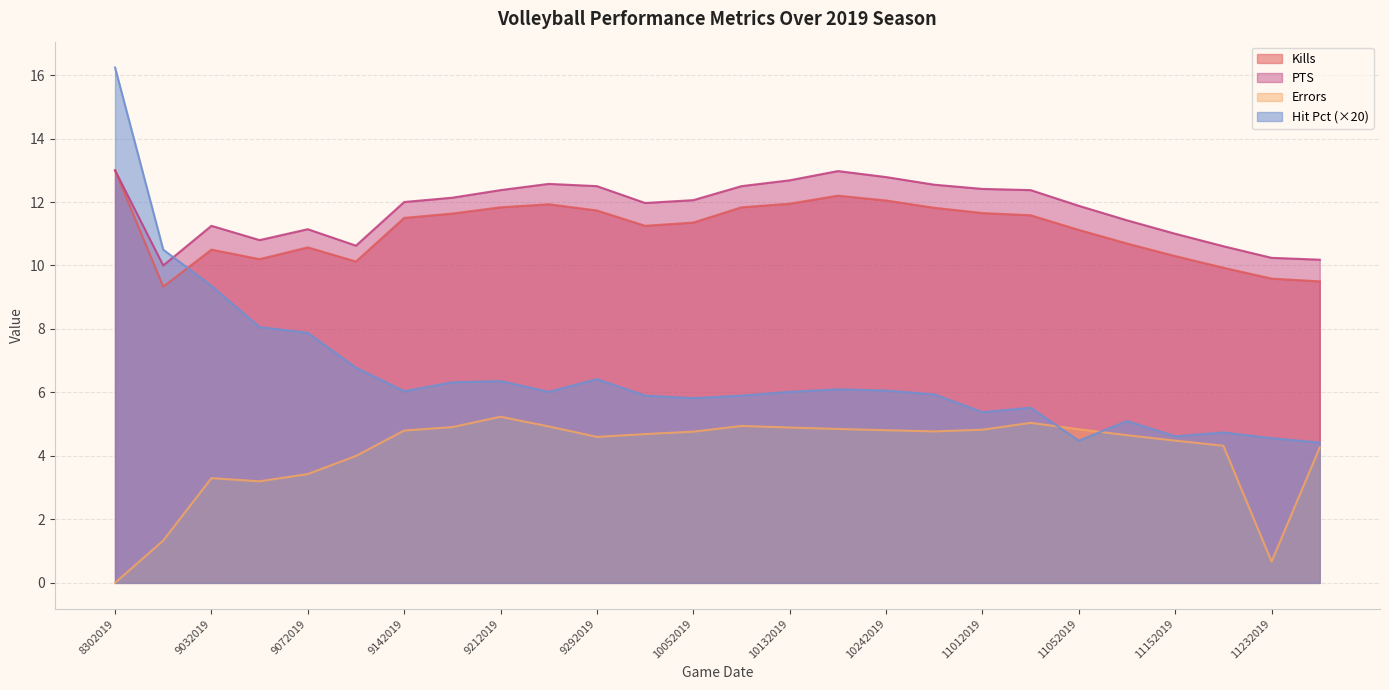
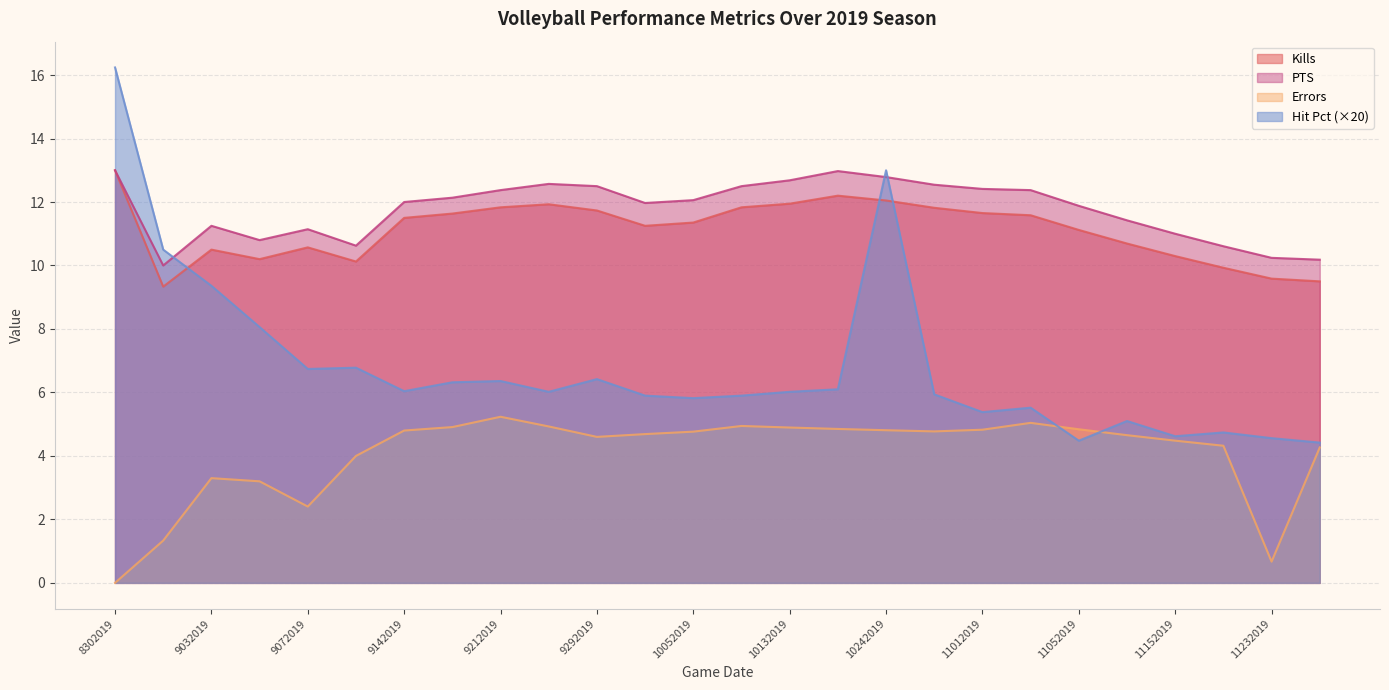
  {
    "Errors": {
      "8302019": 0.0,
      "9032019": 3.3,
-     "9072019": 3.4,
+     "9072019": 2.4,
      "9142019": 4.8,
      "9212019": 5.2,
      "9292019": 4.6,
      "10052019": 4.8,
      "10132019": 4.9,
      "10242019": 4.8,
      "11012019": 4.8,
      "11052019": 4.8,
      "11152019": 4.5,
      "11232019": 0.7
    },
    "Hit Pct (×20)": {
      "8302019": 16.2,
      "9032019": 9.4,
-     "9072019": 7.9,
+     "9072019": 6.7,
      "9142019": 6.0,
      "9212019": 6.4,
      "9292019": 6.4,
      "10052019": 5.8,
      "10132019": 6.0,
-     "10242019": 6.1,
+     "10242019": 13.0,
      "11012019": 5.4,
      "11052019": 4.5,
      "11152019": 4.6,
      "11232019": 4.6
    }
  }
